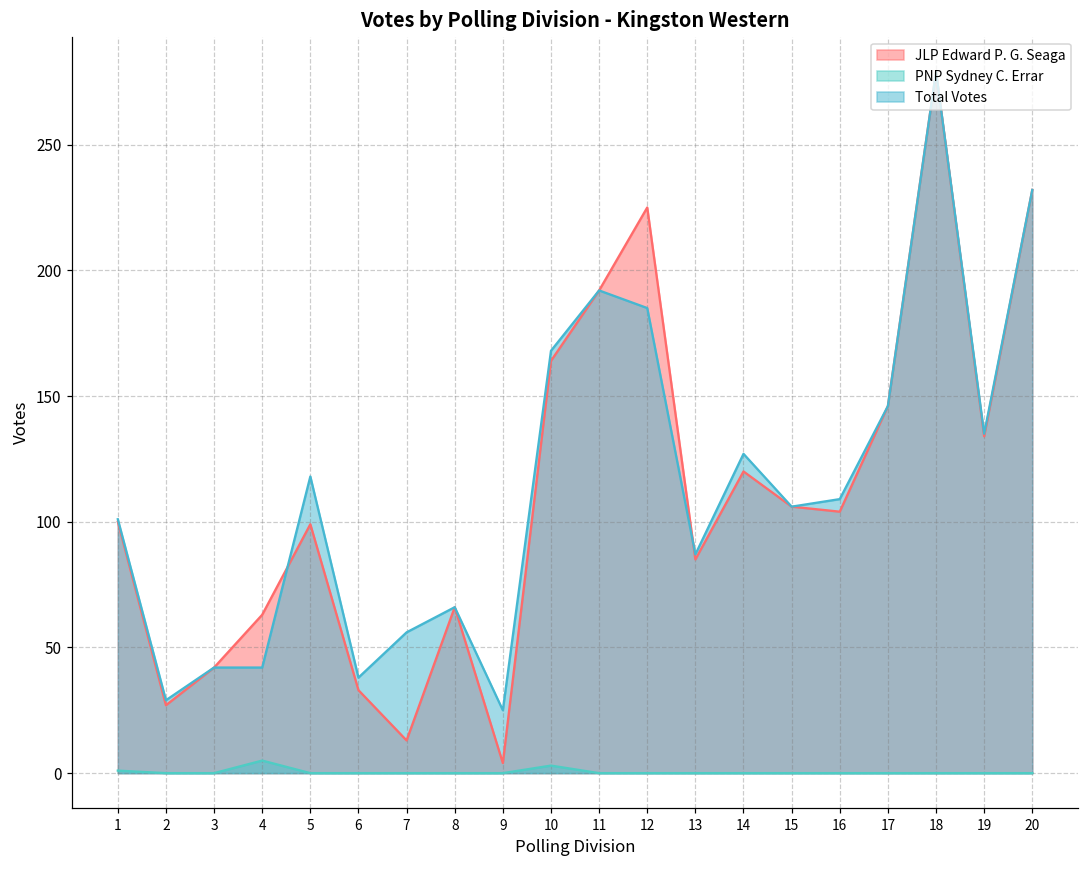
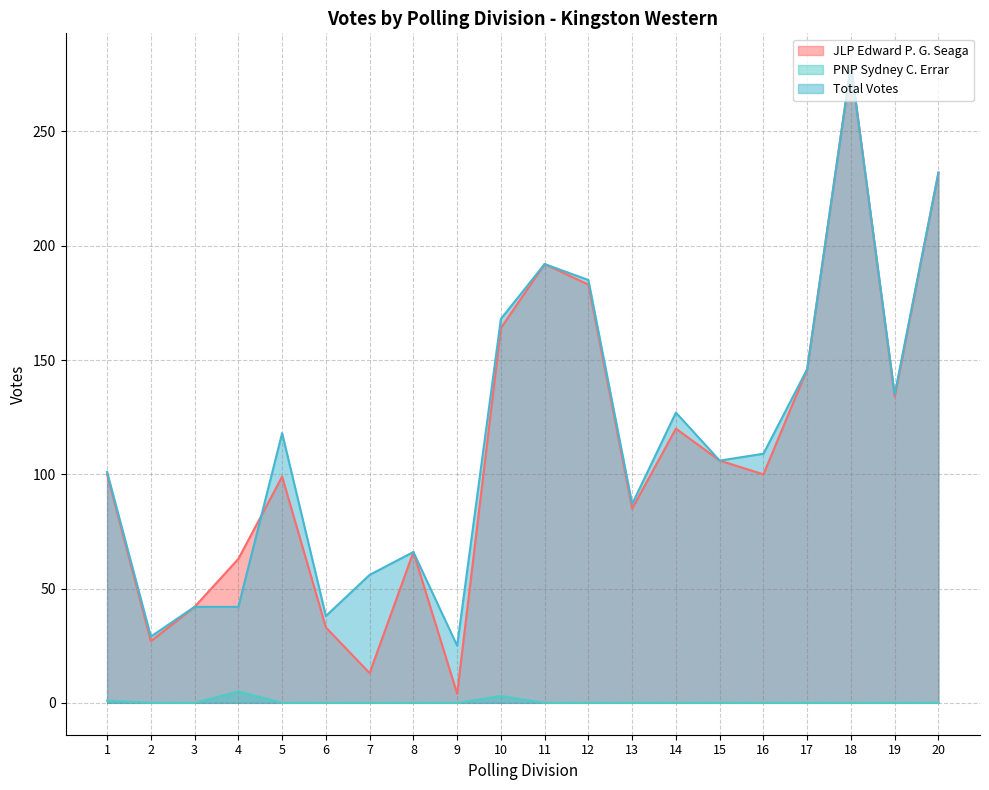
  {
    "JLP Edward P. G. Seaga": {
      "2": 27,
      "4": 63,
      "5": 99,
      "6": 33,
      "7": 13,
      "9": 4,
      "10": 164,
-     "12": 225,
+     "12": 183,
      "13": 85,
      "14": 120,
-     "16": 104
+     "16": 100
    }
  }
